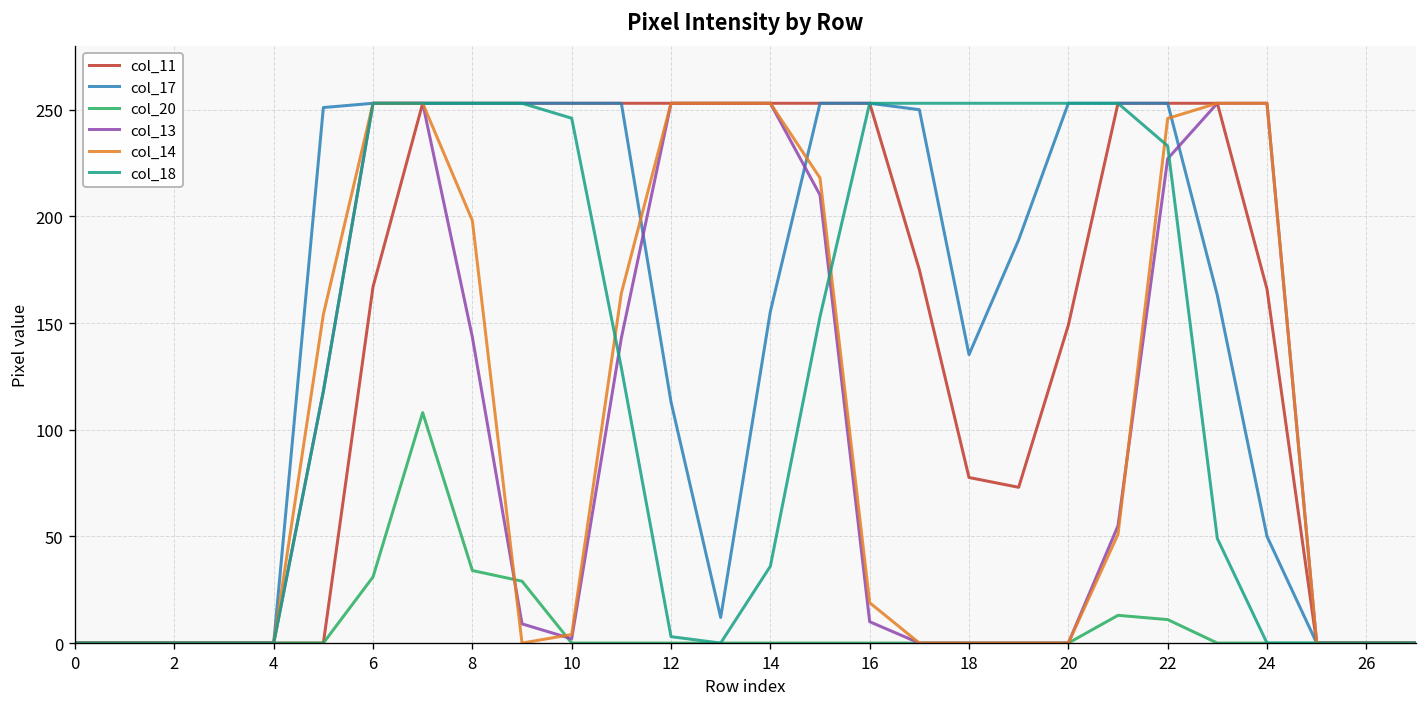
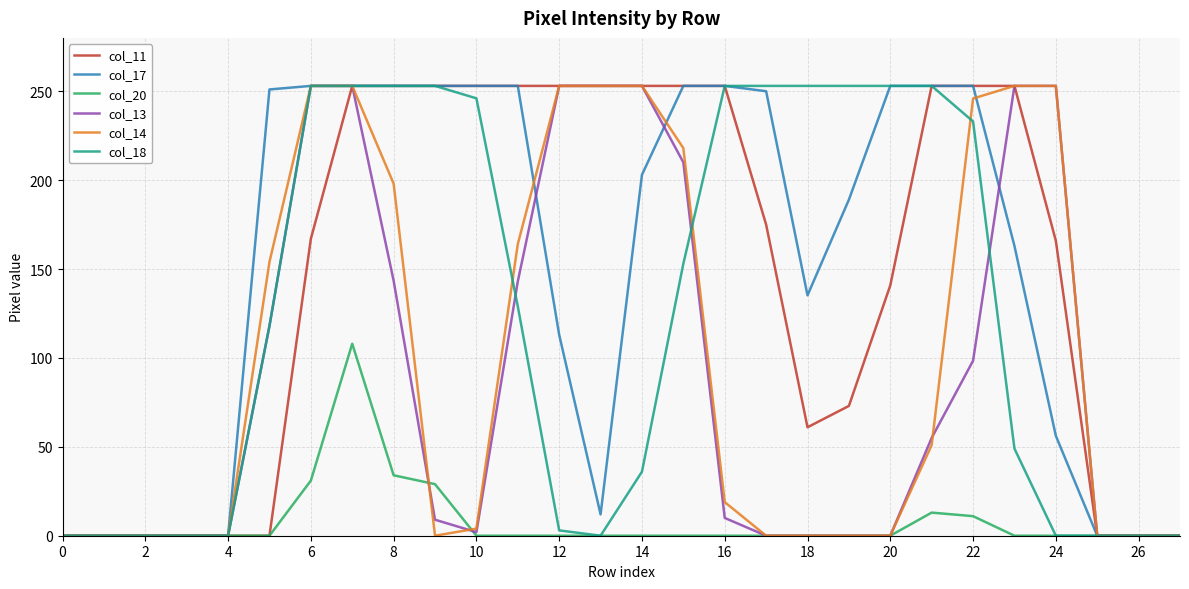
  {
    "col_11": {
      "6": 167,
-     "18": 78,
-     "20": 149,
+     "18": 61,
+     "20": 141,
      "24": 166
    },
    "col_17": {
      "12": 113,
-     "14": 155,
+     "14": 203,
      "18": 135,
-     "24": 50
+     "24": 56
    },
    "col_13": {
      "8": 143,
      "10": 2,
      "16": 10,
-     "22": 227
+     "22": 98
    },
    "col_14": {
      "8": 198,
      "10": 4,
      "16": 19,
      "22": 246
    }
  }
